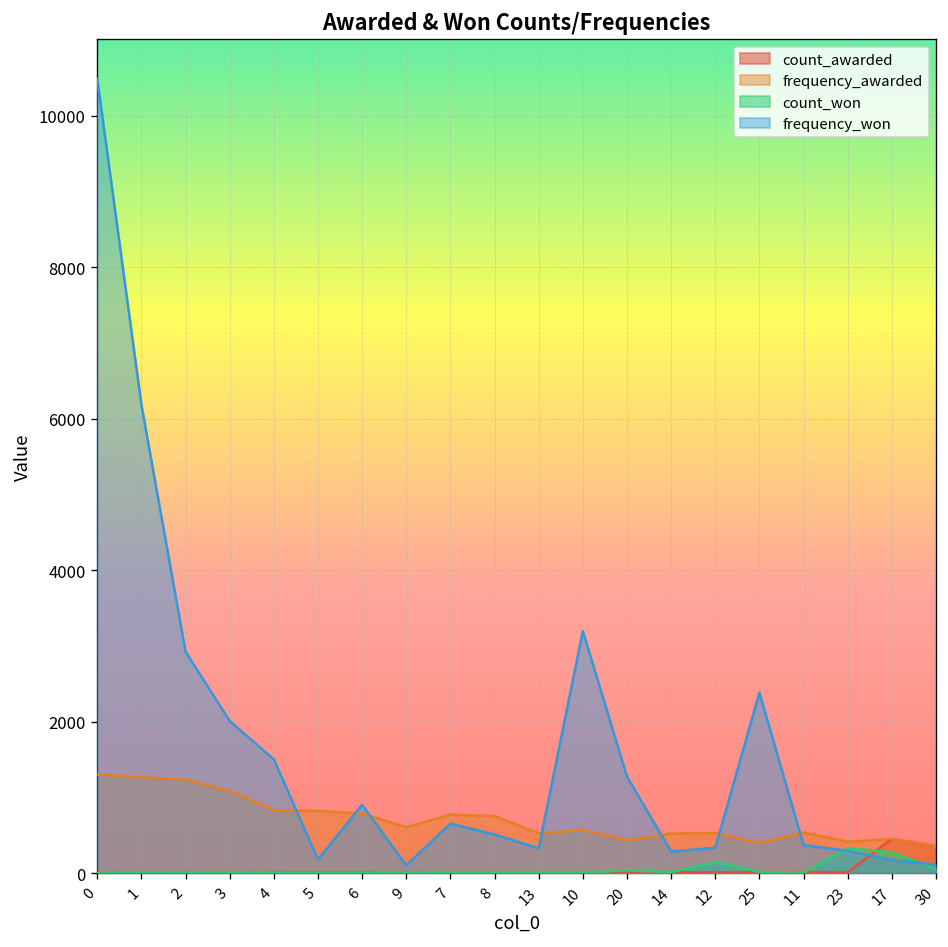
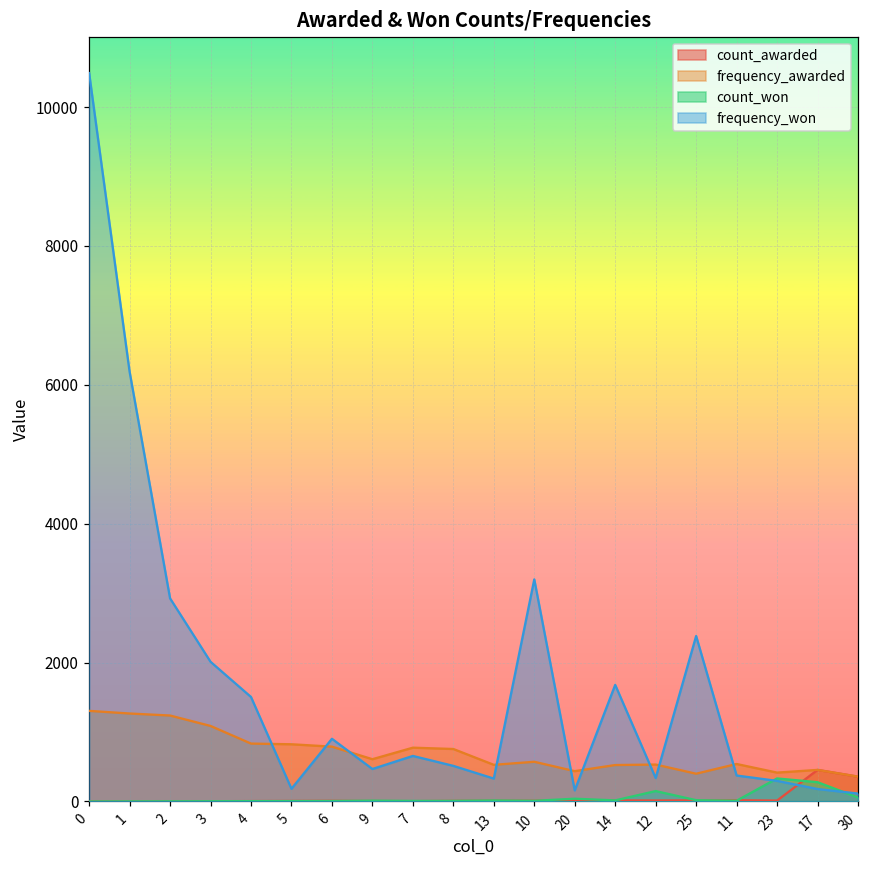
  {
    "count_won": {
      "12": 200,
      "17": 300,
      "30": 100
    },
    "frequency_won": {
      "0": 10500,
      "1": 6200,
      "2": 2900,
      "3": 2000,
      "4": 1500,
      "5": 200,
      "6": 900,
-     "9": 100,
+     "9": 500,
      "7": 700,
      "8": 500,
      "13": 300,
      "10": 3200,
-     "20": 1300,
-     "14": 300,
+     "20": 200,
+     "14": 1700,
      "12": 300,
      "25": 2400,
      "11": 400,
      "17": 200,
      "30": 100
    }
  }
